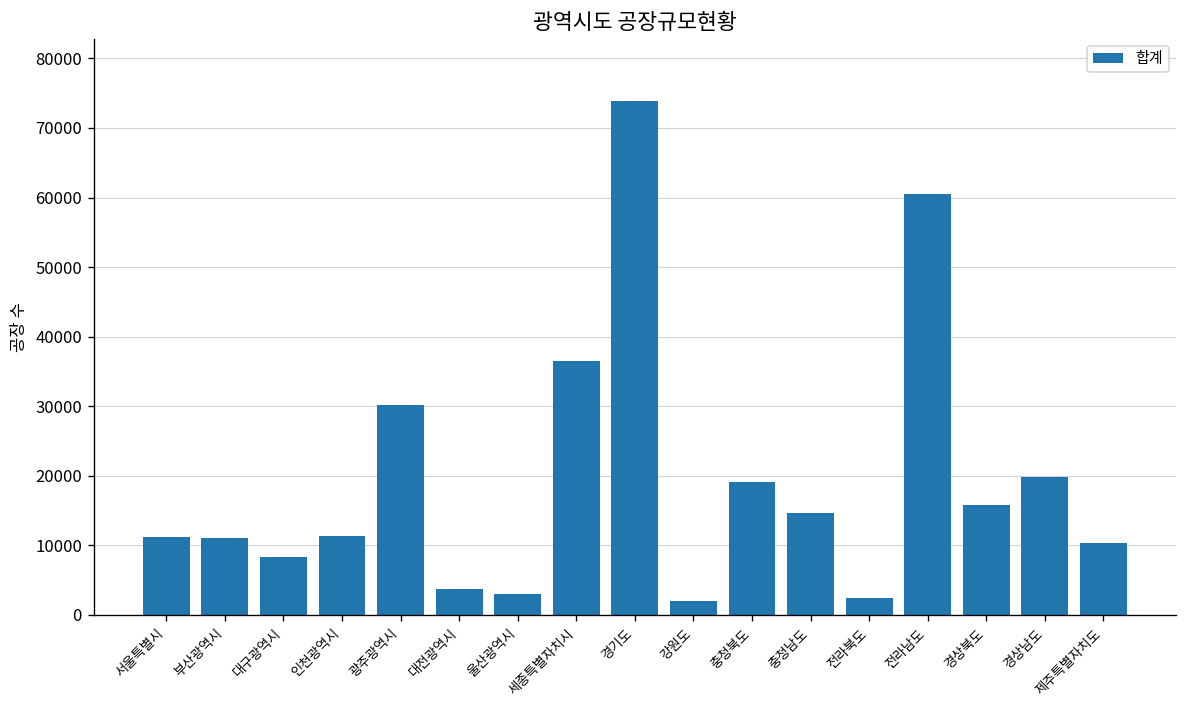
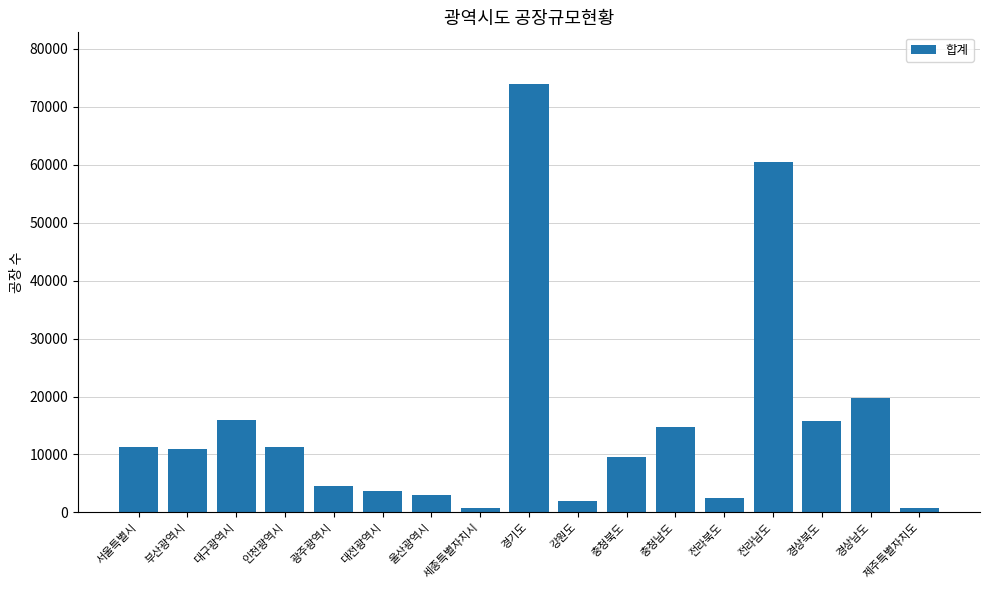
  {
    "서울특별시": 11000,
    "부산광역시": 11000,
-   "대구광역시": 8000,
+   "대구광역시": 16000,
    "인천광역시": 11000,
-   "광주광역시": 30000,
+   "광주광역시": 5000,
    "대전광역시": 4000,
    "울산광역시": 3000,
-   "세종특별자치시": 37000,
+   "세종특별자치시": 1000,
    "경기도": 74000,
    "강원도": 2000,
-   "충청북도": 19000,
+   "충청북도": 9000,
    "충청남도": 15000,
    "전라북도": 2000,
    "전라남도": 60000,
    "경상북도": 16000,
    "경상남도": 20000,
-   "제주특별자치도": 10000
+   "제주특별자치도": 1000
  }
